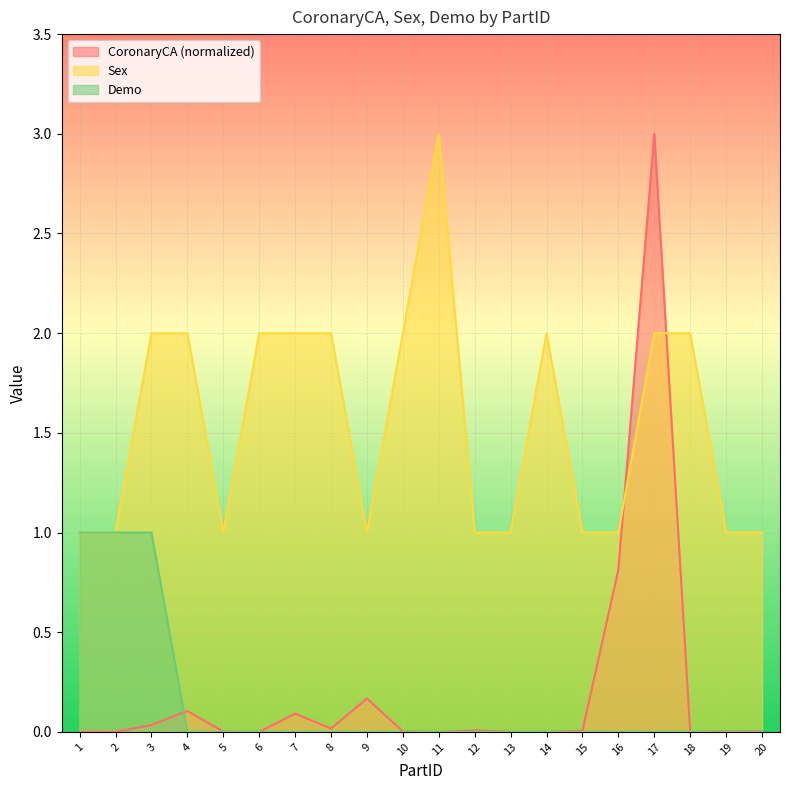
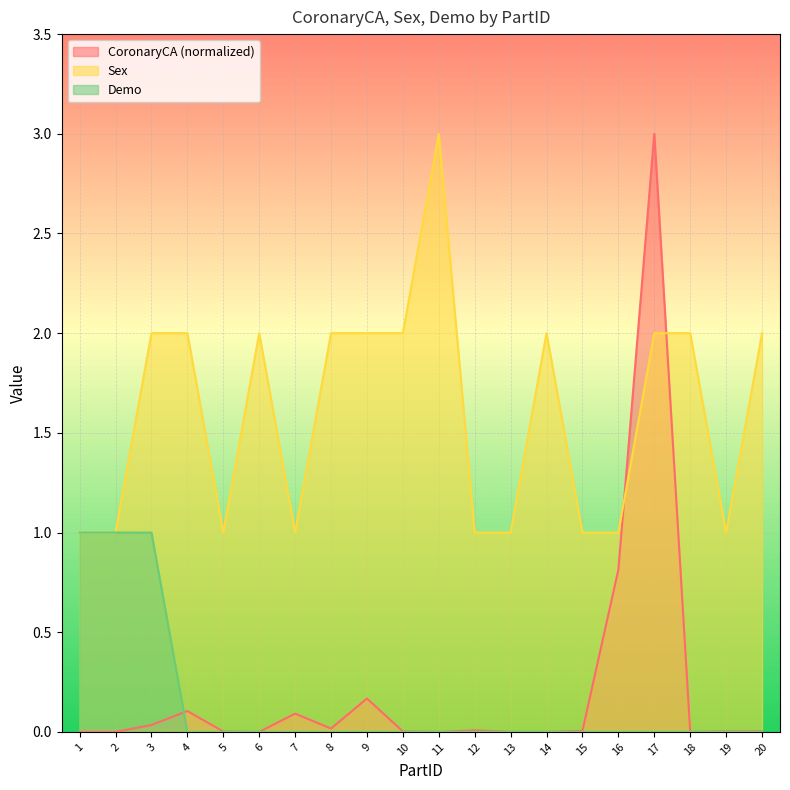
  {
    "CoronaryCA (normalized)": {
      "1": 0,
      "2": 0,
      "3": 0.03,
      "4": 0.10,
      "7": 0.09,
      "8": 0.02,
      "9": 0.17,
      "16": 0.81,
      "17": 3
    },
    "Sex": {
      "3": 2,
      "4": 2,
      "5": 1,
      "6": 2,
-     "7": 2,
+     "7": 1,
      "8": 2,
-     "9": 1,
+     "9": 2,
      "10": 2,
      "11": 3,
      "12": 1,
      "13": 1,
      "14": 2,
      "15": 1,
      "16": 1,
      "17": 2,
      "18": 2,
      "19": 1,
-     "20": 1
+     "20": 2
    },
    "Demo": {
      "3": 1,
      "4": 0,
      "7": 0,
      "8": 0,
      "9": 0,
      "16": 0,
      "17": 0
    }
  }
